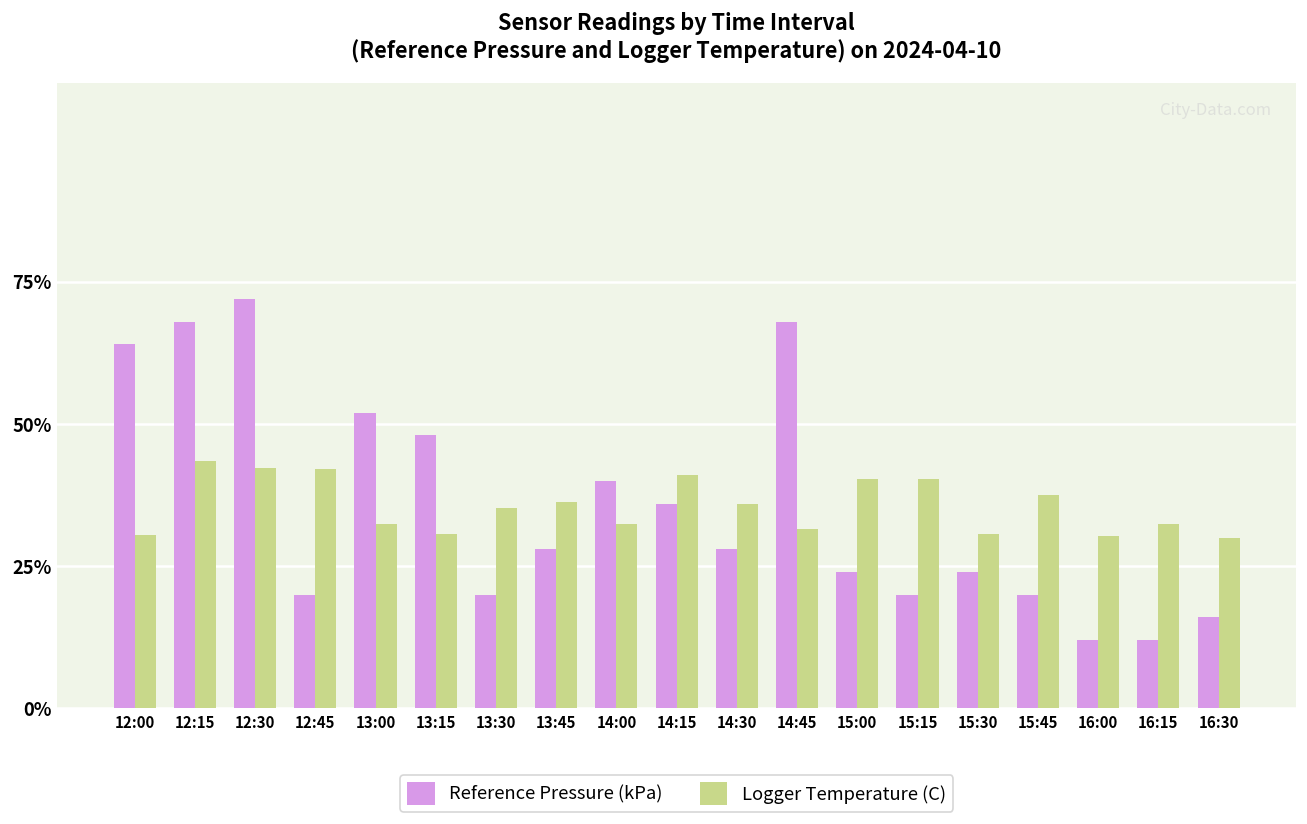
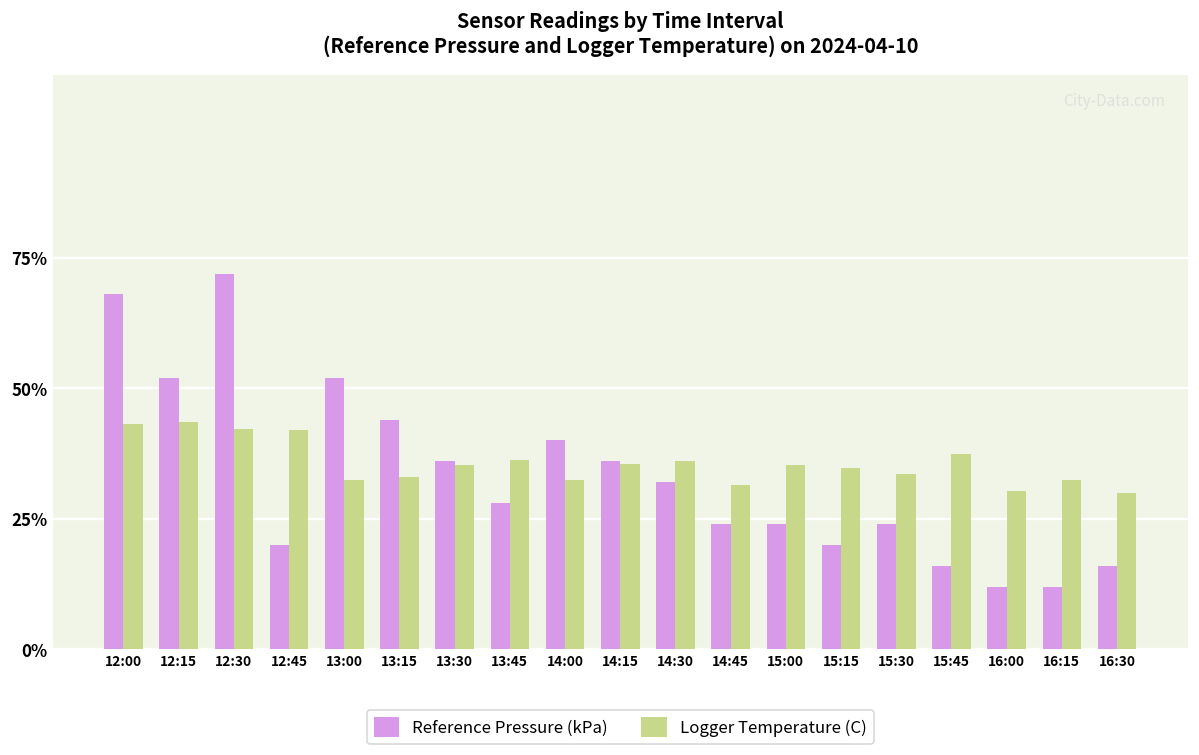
  {
    "Reference Pressure (kPa)": {
-     "12:00": "64%",
-     "12:15": "68%",
+     "12:00": "68%",
+     "12:15": "52%",
      "12:30": "72%",
      "12:45": "20%",
      "13:00": "52%",
-     "13:15": "48%",
-     "13:30": "20%",
+     "13:15": "44%",
+     "13:30": "36%",
      "13:45": "28%",
      "14:00": "40%",
      "14:15": "36%",
-     "14:30": "28%",
-     "14:45": "68%",
+     "14:30": "32%",
+     "14:45": "24%",
      "15:00": "24%",
      "15:15": "20%",
      "15:30": "24%",
-     "15:45": "20%",
+     "15:45": "16%",
      "16:00": "12%",
      "16:15": "12%",
      "16:30": "16%"
    },
    "Logger Temperature (C)": {
-     "12:00": "30%",
+     "12:00": "43%",
      "12:15": "43%",
      "12:30": "42%",
      "12:45": "42%",
      "13:00": "33%",
-     "13:15": "31%",
+     "13:15": "33%",
      "13:30": "35%",
      "13:45": "36%",
      "14:00": "33%",
-     "14:15": "41%",
+     "14:15": "36%",
      "14:30": "36%",
      "14:45": "32%",
-     "15:00": "40%",
-     "15:15": "40%",
-     "15:30": "31%",
+     "15:00": "35%",
+     "15:15": "35%",
+     "15:30": "34%",
      "15:45": "38%",
      "16:00": "30%",
      "16:15": "33%",
      "16:30": "30%"
    }
  }
